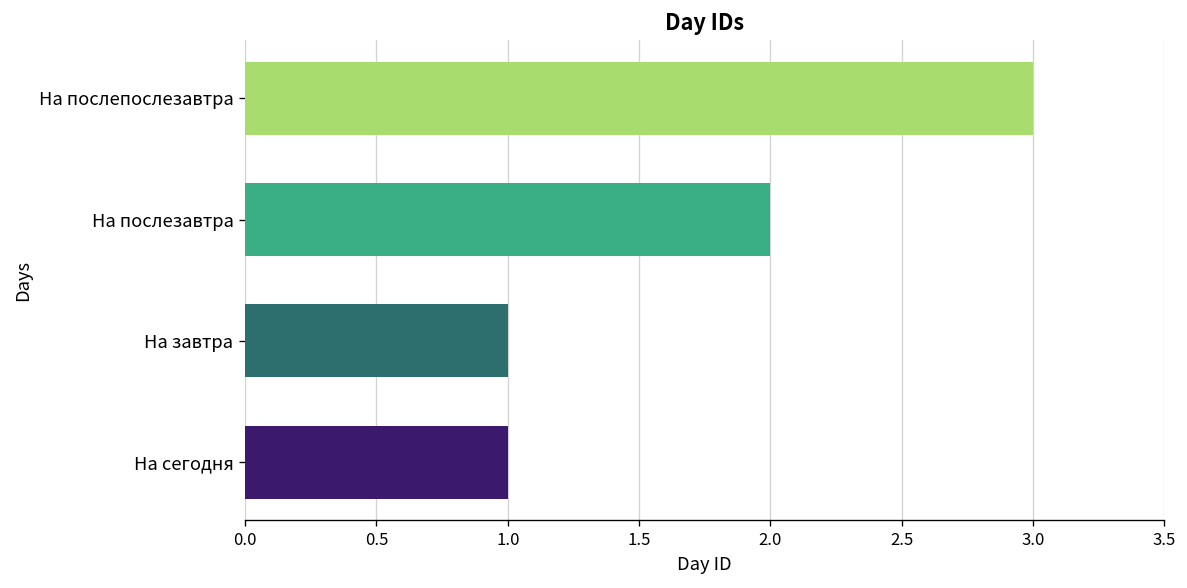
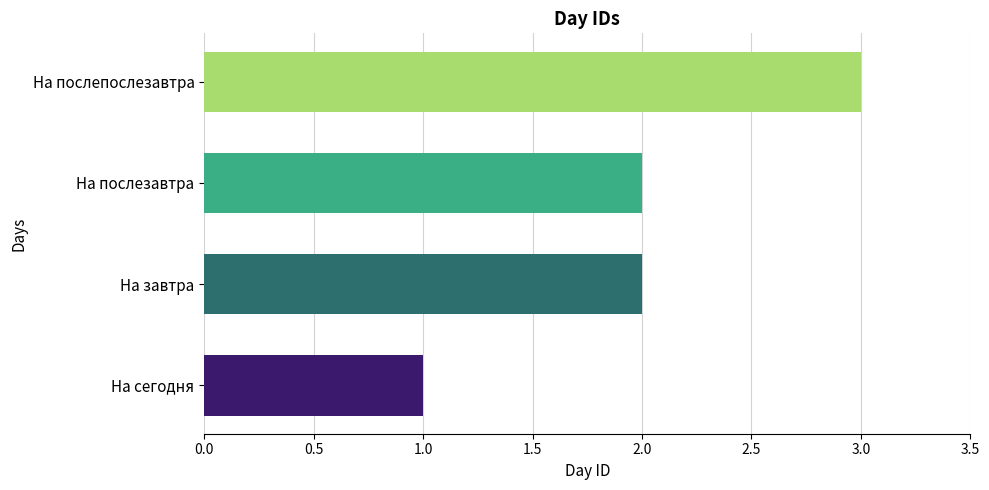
  {
    "На послепослезавтра": 3,
    "На послезавтра": 2,
-   "На завтра": 1,
+   "На завтра": 2,
    "На сегодня": 1
  }
